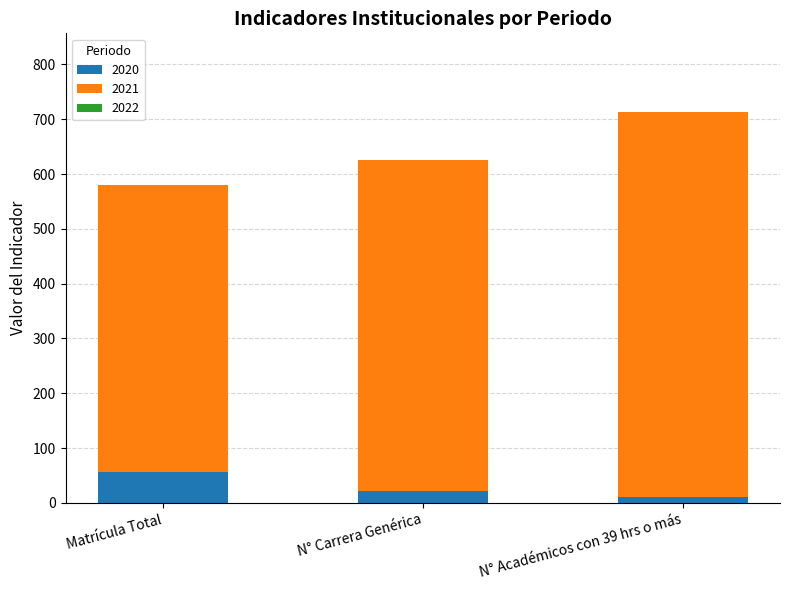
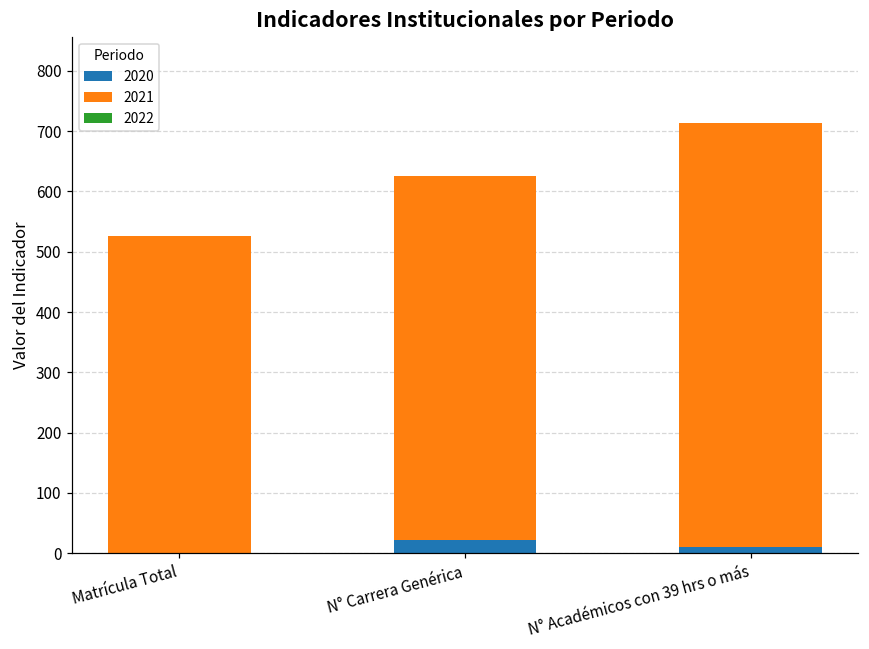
  {
    "2020": {
-     "Matrícula Total": 60,
+     "Matrícula Total": 0,
      "N° Carrera Genérica": 20,
      "N° Académicos con 39 hrs o más": 10
    }
  }
